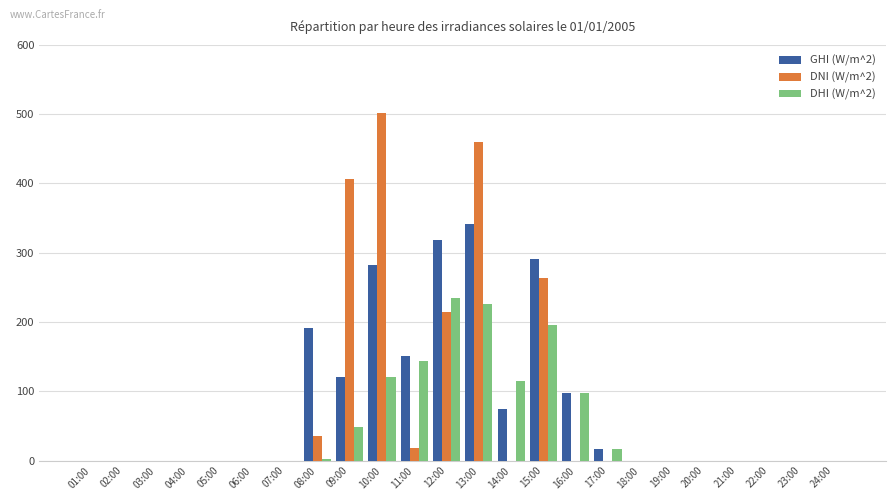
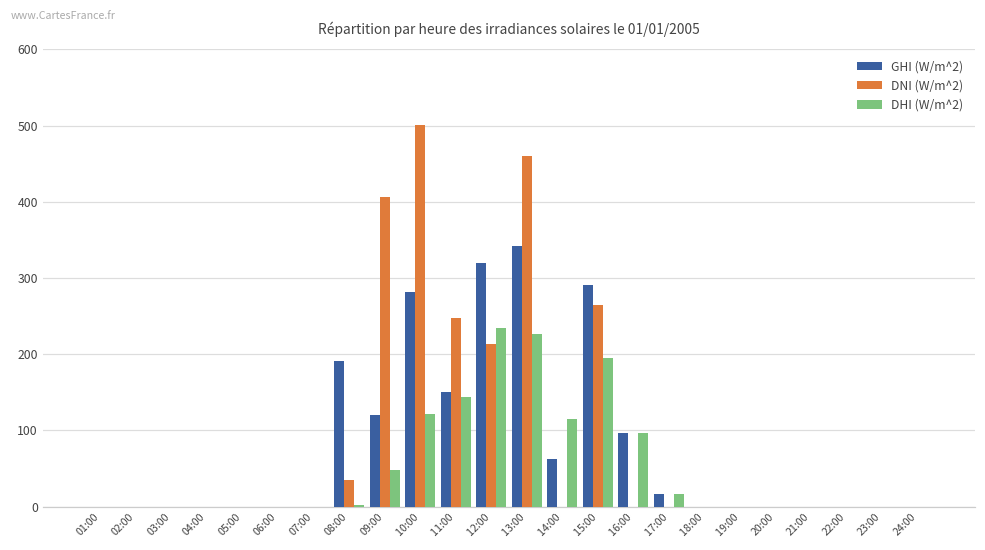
  {
    "GHI (W/m^2)": {
      "01:00": 0,
      "02:00": 0,
      "03:00": 0,
      "04:00": 0,
      "05:00": 0,
      "06:00": 0,
      "07:00": 0,
      "08:00": 190,
      "09:00": 120,
      "10:00": 280,
      "11:00": 150,
      "12:00": 320,
      "13:00": 340,
-     "14:00": 70,
+     "14:00": 60,
      "15:00": 290,
      "16:00": 100,
      "17:00": 20,
      "18:00": 0,
      "19:00": 0,
      "20:00": 0,
      "21:00": 0,
      "22:00": 0,
      "23:00": 0,
      "24:00": 0
    },
    "DNI (W/m^2)": {
      "01:00": 0,
      "02:00": 0,
      "03:00": 0,
      "04:00": 0,
      "05:00": 0,
      "06:00": 0,
      "07:00": 0,
      "08:00": 40,
      "09:00": 410,
      "10:00": 500,
-     "11:00": 20,
+     "11:00": 250,
      "12:00": 210,
      "13:00": 460,
      "14:00": 0,
      "15:00": 260,
      "16:00": 0,
      "17:00": 0,
      "18:00": 0,
      "19:00": 0,
      "20:00": 0,
      "21:00": 0,
      "22:00": 0,
      "23:00": 0,
      "24:00": 0
    },
    "DHI (W/m^2)": {
      "01:00": 0,
      "02:00": 0,
      "03:00": 0,
      "04:00": 0,
      "05:00": 0,
      "06:00": 0,
      "07:00": 0,
      "09:00": 50,
      "10:00": 120,
      "11:00": 140,
      "12:00": 230,
      "13:00": 230,
      "14:00": 120,
      "15:00": 200,
      "16:00": 100,
      "17:00": 20,
      "18:00": 0,
      "19:00": 0,
      "20:00": 0,
      "21:00": 0,
      "22:00": 0,
      "23:00": 0,
      "24:00": 0
    }
  }
